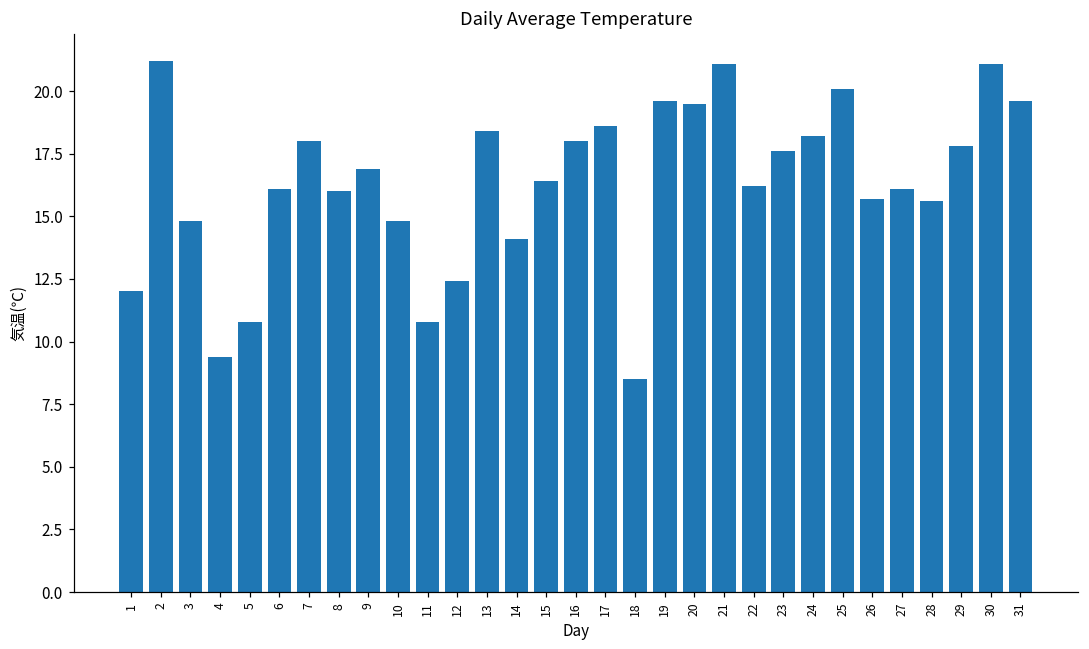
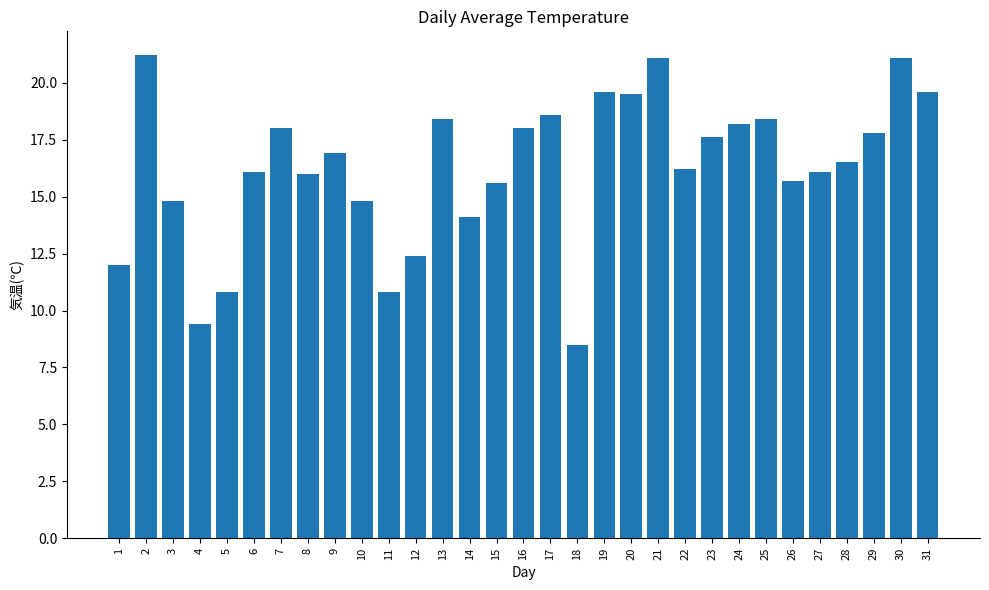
  {
    "1": 12.0,
    "2": 21.2,
    "3": 14.8,
    "4": 9.4,
    "5": 10.8,
    "6": 16.1,
    "7": 18.0,
    "8": 16.0,
    "9": 16.9,
    "10": 14.8,
    "11": 10.8,
    "12": 12.4,
    "13": 18.4,
    "14": 14.1,
-   "15": 16.4,
+   "15": 15.6,
    "16": 18.0,
    "17": 18.6,
    "18": 8.5,
    "19": 19.6,
    "20": 19.5,
    "21": 21.1,
    "22": 16.2,
    "23": 17.6,
    "24": 18.2,
-   "25": 20.1,
+   "25": 18.4,
    "26": 15.7,
    "27": 16.1,
-   "28": 15.6,
+   "28": 16.5,
    "29": 17.8,
    "30": 21.1,
    "31": 19.6
  }
